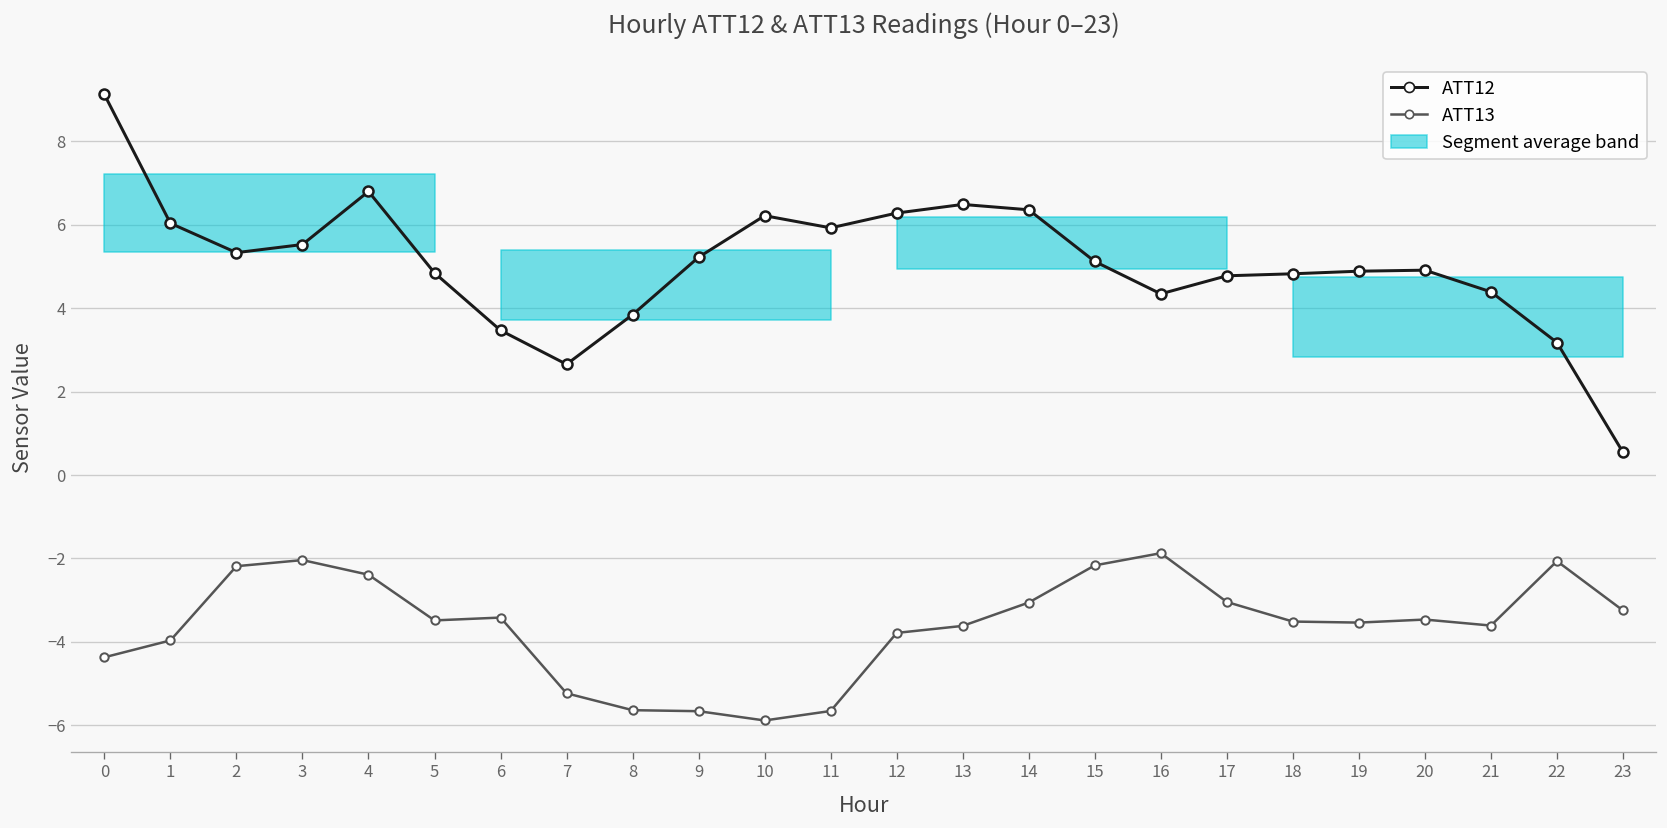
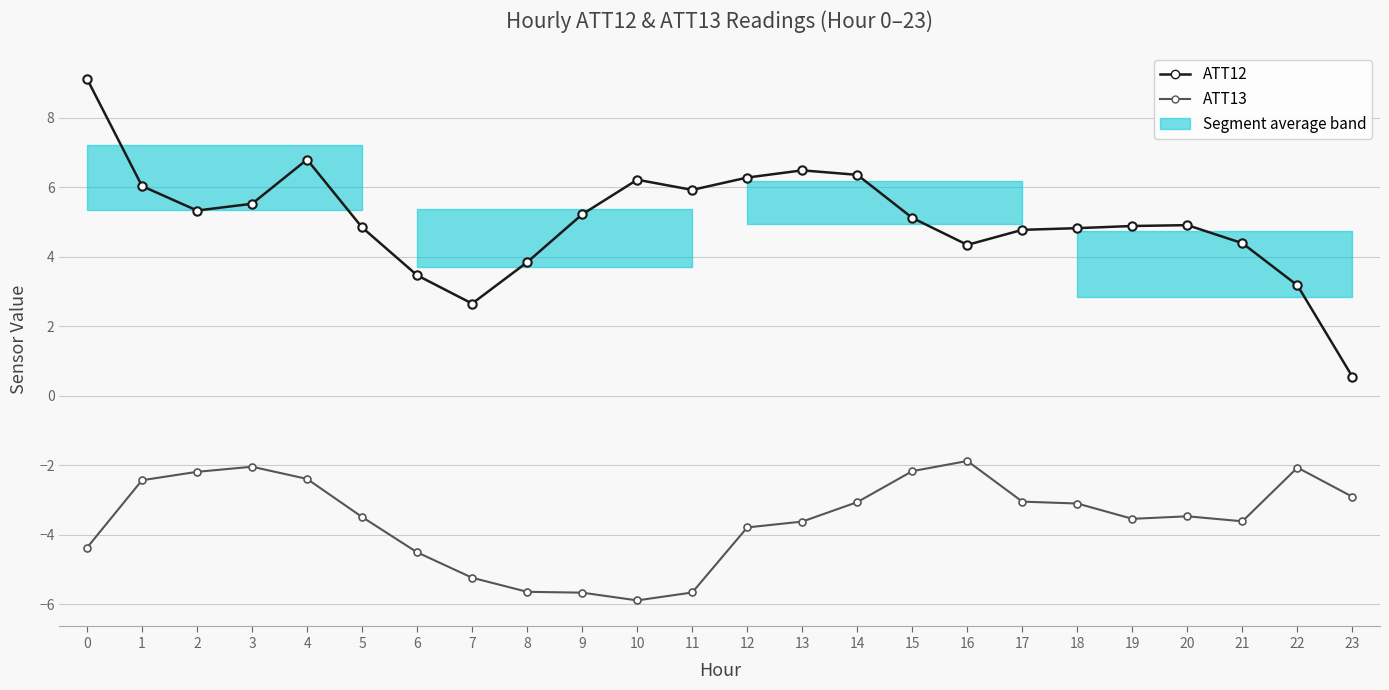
  {
    "ATT12": {
      "0": 9.1,
      "1": 6.0,
      "2": 5.3,
      "3": 5.5,
      "4": 6.8,
      "5": 4.8,
      "6": 3.5,
      "7": 2.7,
      "8": 3.8,
      "9": 5.2,
      "10": 6.2,
      "11": 5.9,
      "12": 6.3,
      "13": 6.5,
      "14": 6.4,
      "15": 5.1,
      "16": 4.3,
      "17": 4.8,
      "18": 4.8,
      "19": 4.9,
      "20": 4.9,
      "21": 4.4,
      "22": 3.2,
      "23": 0.5
    },
    "ATT13": {
      "0": -4.4,
-     "1": -4.0,
+     "1": -2.4,
      "2": -2.2,
      "3": -2.0,
      "4": -2.4,
      "5": -3.5,
-     "6": -3.4,
+     "6": -4.5,
      "7": -5.2,
      "8": -5.6,
      "9": -5.7,
      "10": -5.9,
      "11": -5.7,
      "12": -3.8,
      "13": -3.6,
      "14": -3.1,
      "15": -2.2,
      "16": -1.9,
      "17": -3.0,
-     "18": -3.5,
+     "18": -3.1,
      "19": -3.5,
      "20": -3.5,
      "21": -3.6,
      "22": -2.1,
-     "23": -3.2
+     "23": -2.9
    }
  }
